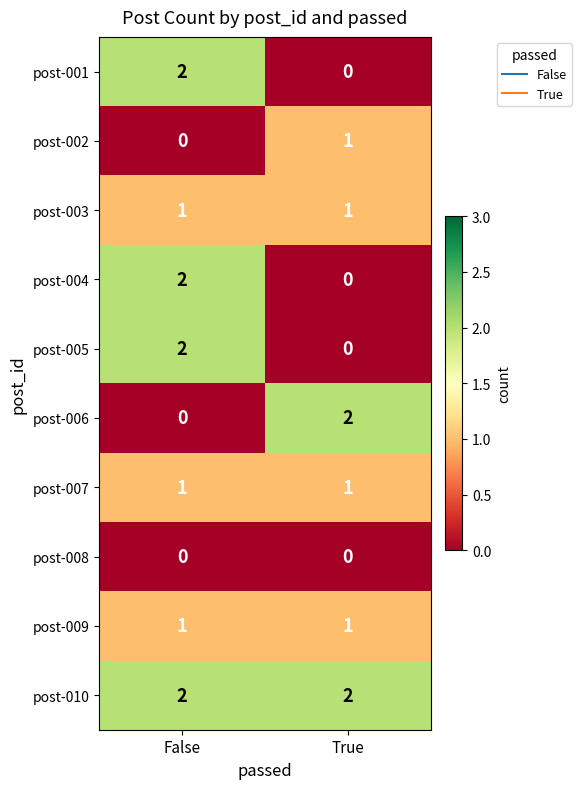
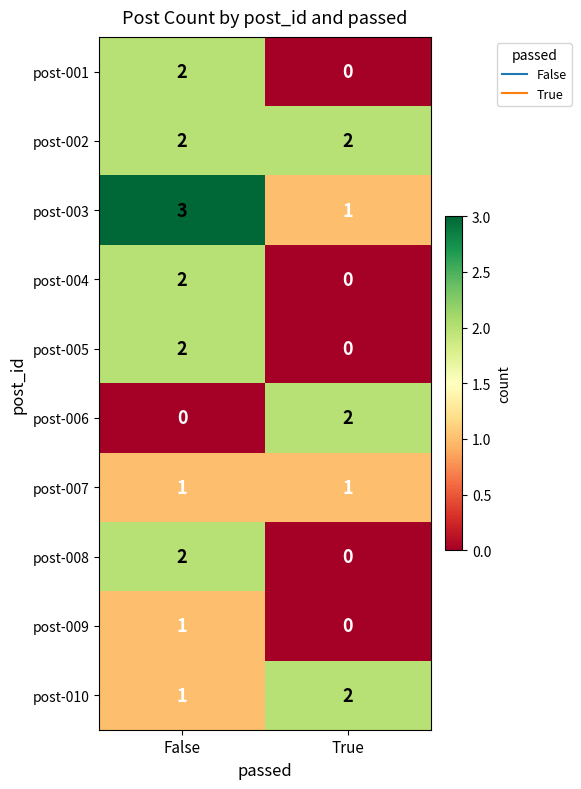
  {
    "post-001": {
      "False": 2,
      "True": 0
    },
    "post-002": {
-     "False": 0,
-     "True": 1
+     "False": 2,
+     "True": 2
    },
    "post-003": {
-     "False": 1,
+     "False": 3,
      "True": 1
    },
    "post-004": {
      "False": 2,
      "True": 0
    },
    "post-005": {
      "False": 2,
      "True": 0
    },
    "post-006": {
      "False": 0,
      "True": 2
    },
    "post-007": {
      "False": 1,
      "True": 1
    },
    "post-008": {
-     "False": 0,
+     "False": 2,
      "True": 0
    },
    "post-009": {
      "False": 1,
-     "True": 1
+     "True": 0
    },
    "post-010": {
-     "False": 2,
+     "False": 1,
      "True": 2
    }
  }
